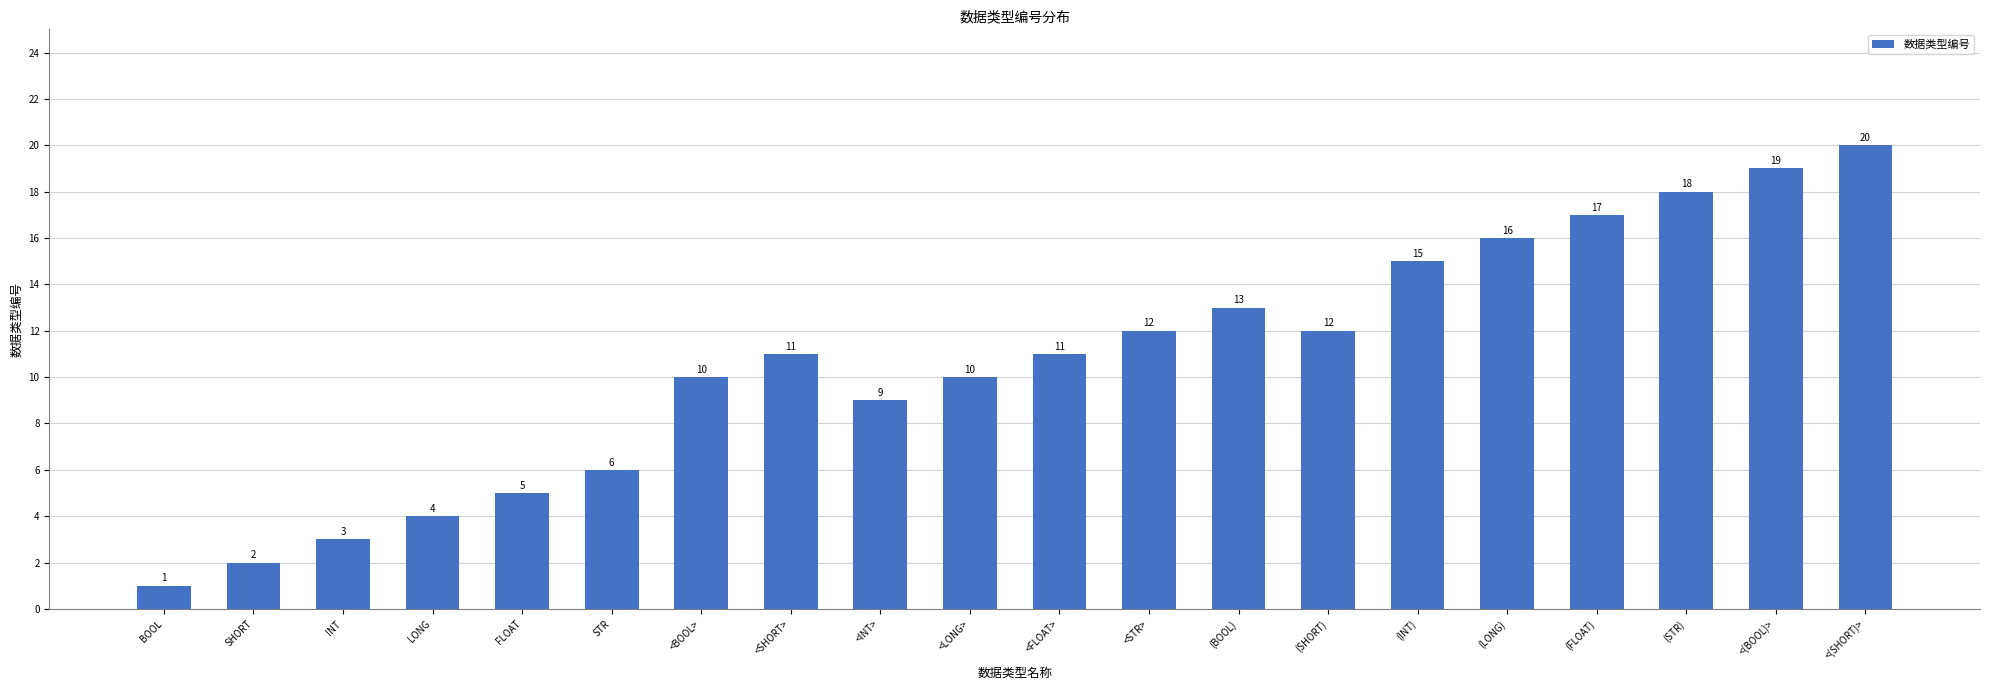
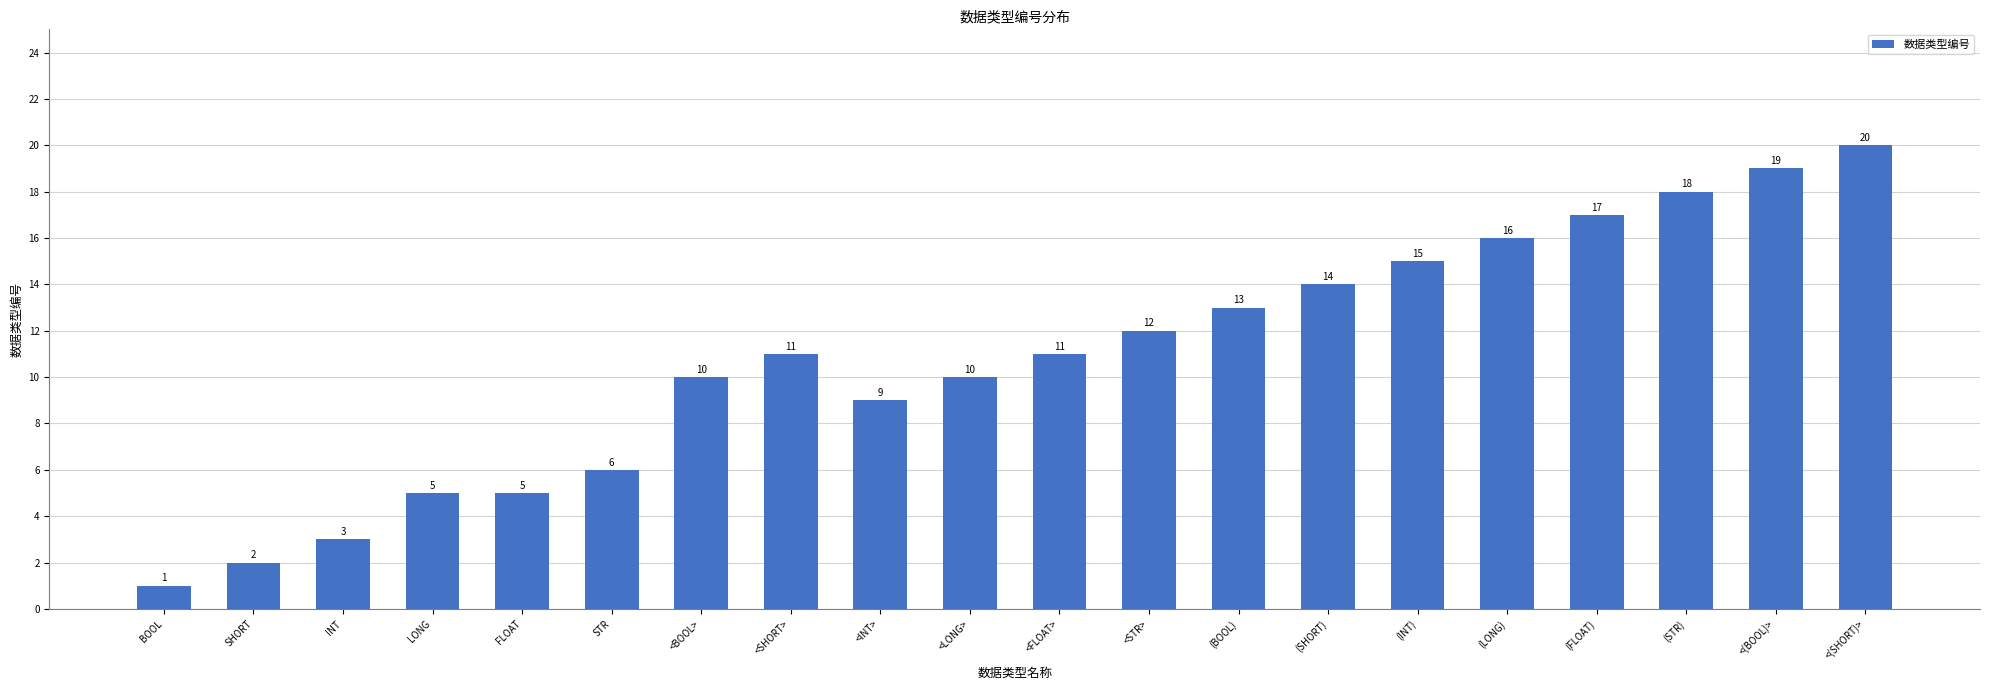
  {
    "BOOL": 1,
    "SHORT": 2,
    "INT": 3,
-   "LONG": 4,
+   "LONG": 5,
    "FLOAT": 5,
    "STR": 6,
    "<BOOL>": 10,
    "<SHORT>": 11,
    "<INT>": 9,
    "<LONG>": 10,
    "<FLOAT>": 11,
    "<STR>": 12,
    "(BOOL)": 13,
-   "(SHORT)": 12,
+   "(SHORT)": 14,
    "(INT)": 15,
    "(LONG)": 16,
    "(FLOAT)": 17,
    "(STR)": 18,
    "<(BOOL)>": 19,
    "<(SHORT)>": 20
  }
